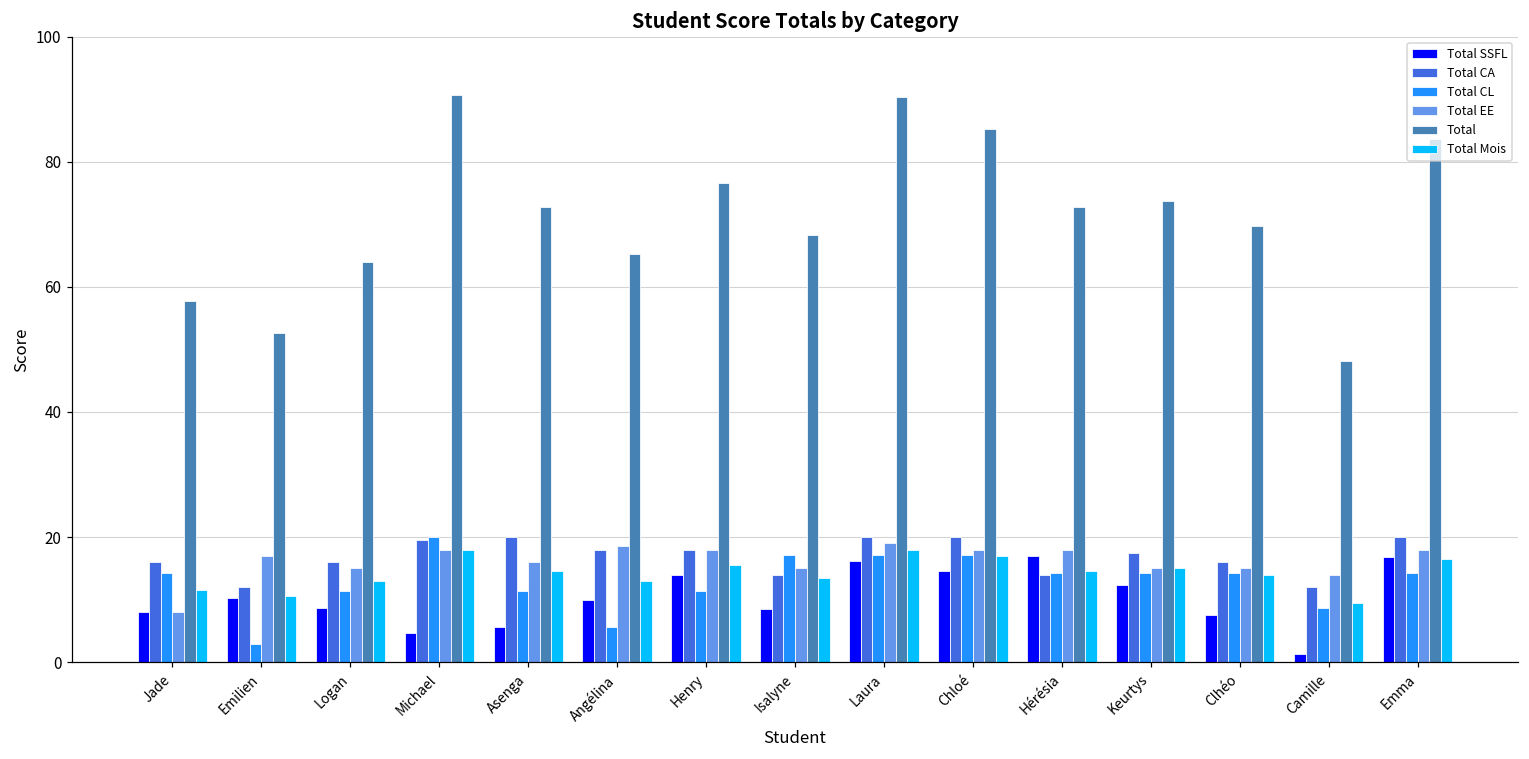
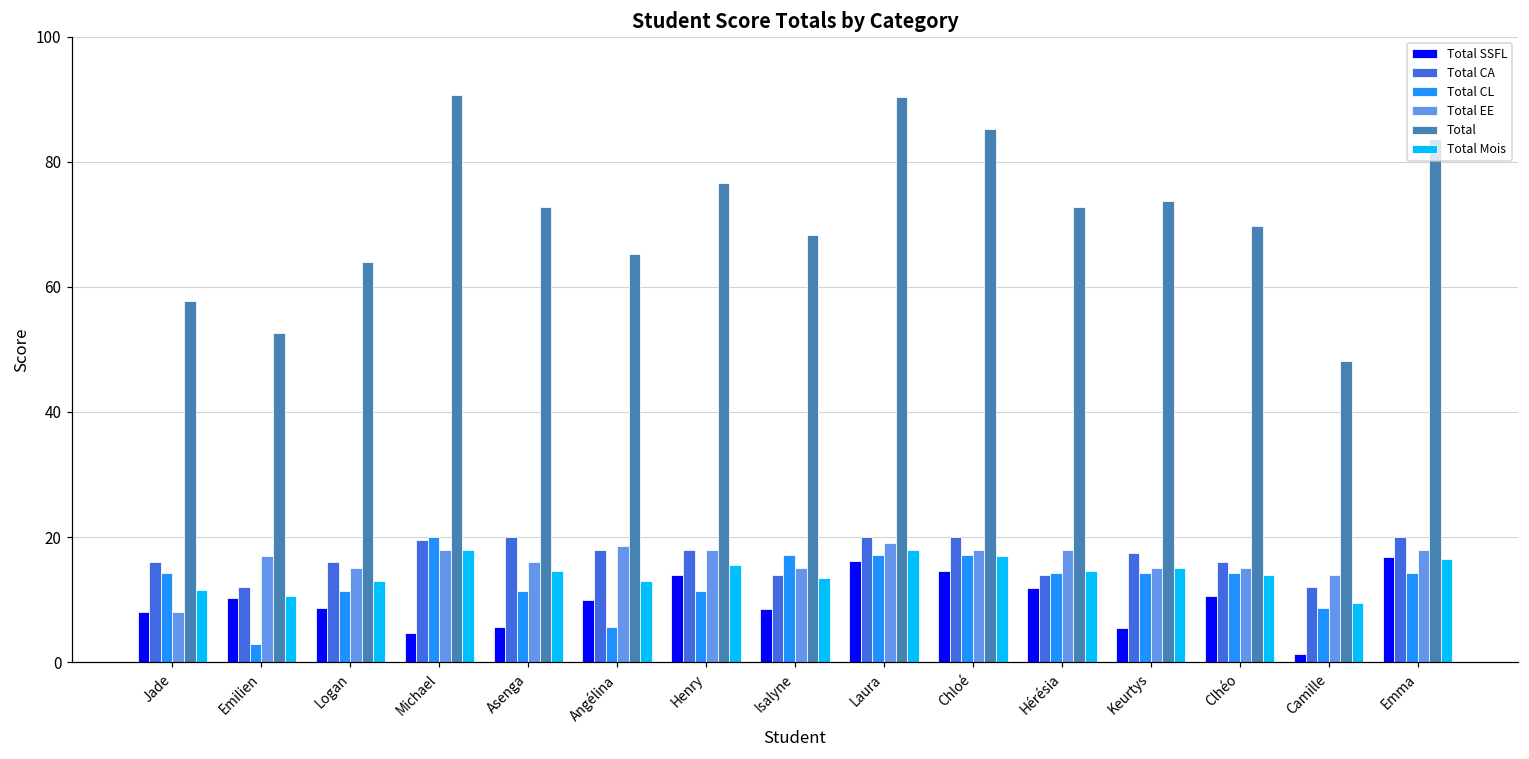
  {
    "Total SSFL": {
      "Jade": 8,
      "Emilien": 10,
      "Logan": 9,
      "Michael": 5,
      "Asenga": 6,
      "Angélina": 10,
      "Henry": 14,
      "Isalyne": 9,
      "Laura": 16,
      "Chloé": 15,
-     "Hérésia": 17,
-     "Keurtys": 12,
-     "Clhéo": 8,
+     "Hérésia": 12,
+     "Keurtys": 6,
+     "Clhéo": 11,
      "Camille": 1,
      "Emma": 17
    }
  }
